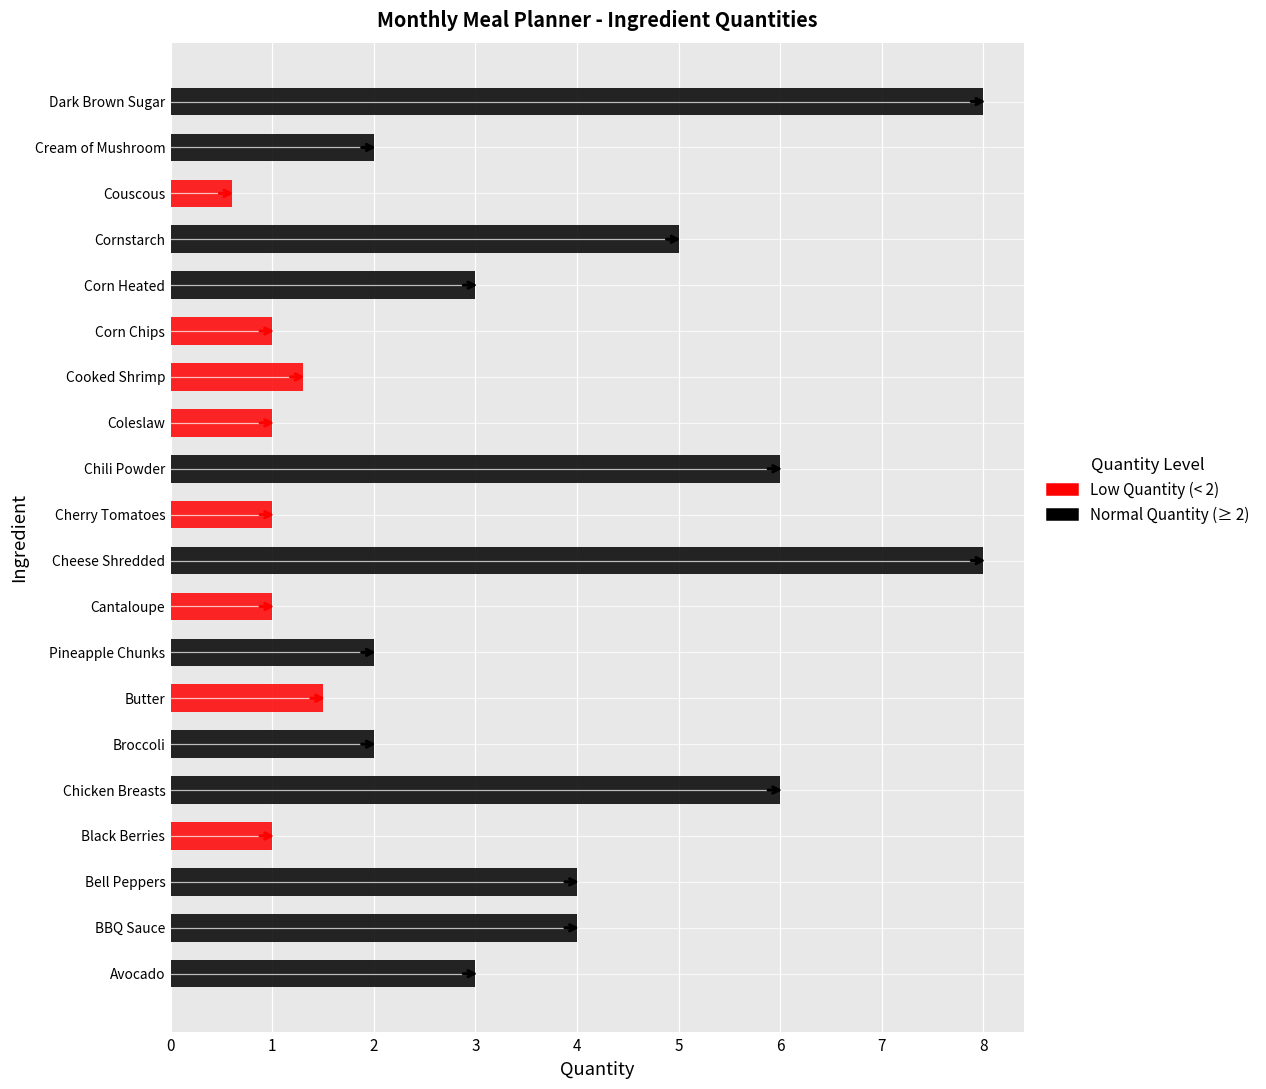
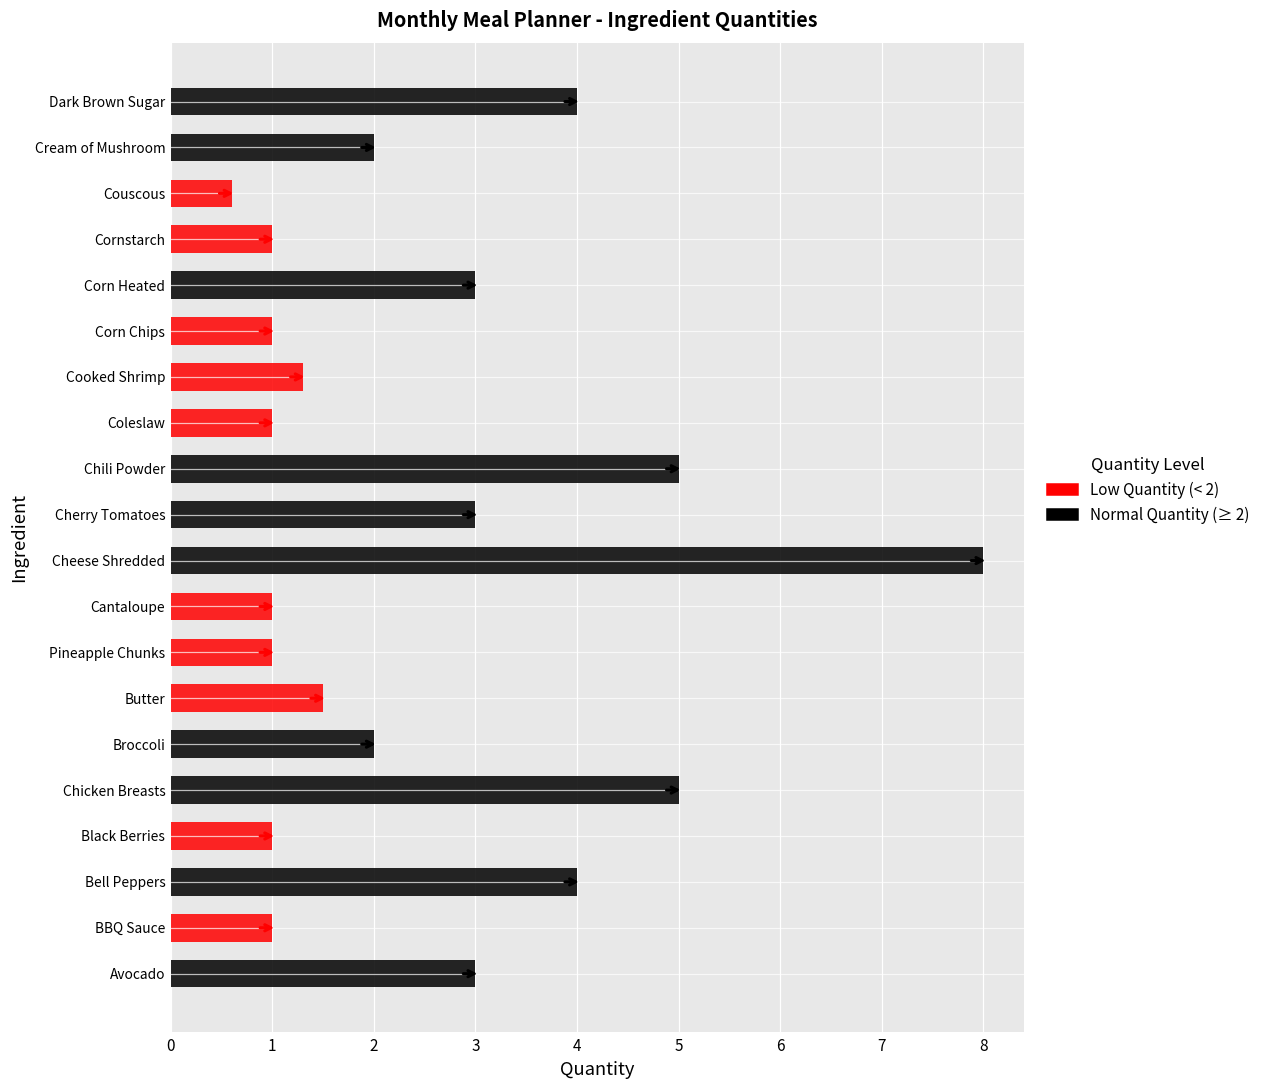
  {
-   "Dark Brown Sugar": 8,
+   "Dark Brown Sugar": 4,
    "Cream of Mushroom": 2,
    "Couscous": 0.6,
-   "Cornstarch": 5,
+   "Cornstarch": 1,
    "Corn Heated": 3,
    "Corn Chips": 1,
    "Cooked Shrimp": 1.3,
    "Coleslaw": 1,
-   "Chili Powder": 6,
-   "Cherry Tomatoes": 1,
+   "Chili Powder": 5,
+   "Cherry Tomatoes": 3,
    "Cheese Shredded": 8,
    "Cantaloupe": 1,
-   "Pineapple Chunks": 2,
+   "Pineapple Chunks": 1,
    "Butter": 1.5,
    "Broccoli": 2,
-   "Chicken Breasts": 6,
+   "Chicken Breasts": 5,
    "Black Berries": 1,
    "Bell Peppers": 4,
-   "BBQ Sauce": 4,
+   "BBQ Sauce": 1,
    "Avocado": 3
  }
